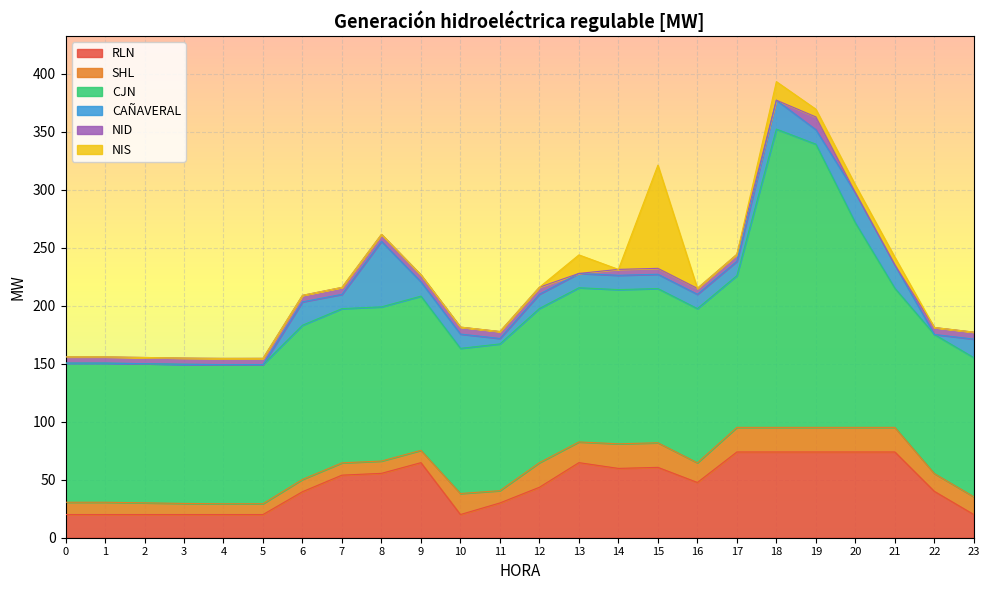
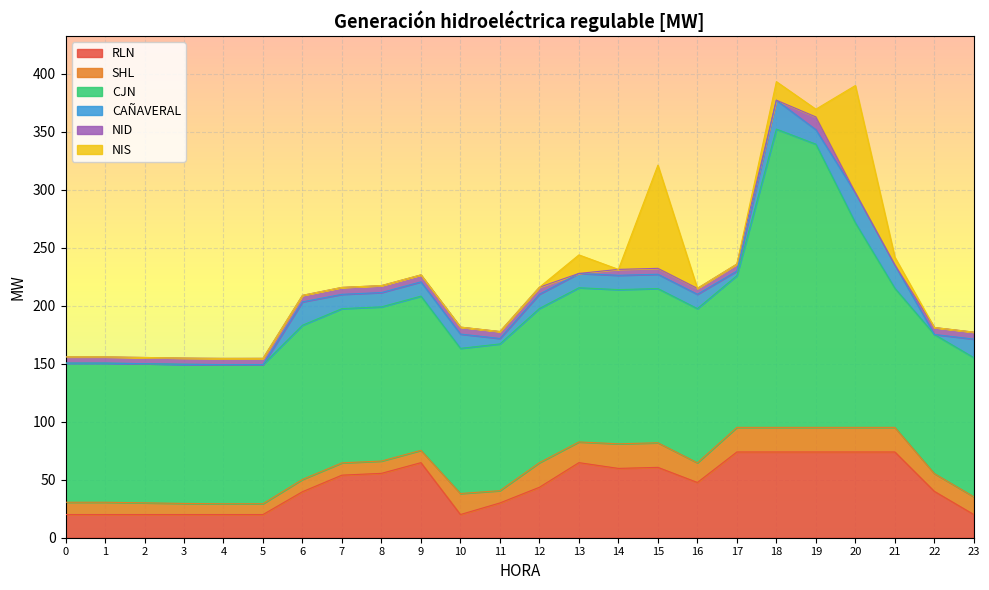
  {
    "CJN": {
      "6": 133,
      "7": 133,
      "8": 133,
      "9": 133,
      "10": 125,
      "11": 127,
      "12": 133,
      "13": 133,
      "14": 133,
      "15": 133,
      "16": 133,
      "17": 131,
      "18": 257,
      "19": 244,
      "20": 176,
      "21": 120,
      "23": 120
    },
    "CAÑAVERAL": {
      "6": 20,
      "7": 12,
-     "8": 57,
+     "8": 12,
      "9": 12,
      "10": 12,
      "11": 5,
      "12": 12,
      "14": 12,
      "15": 12,
      "16": 12,
-     "17": 12,
+     "17": 4,
      "19": 12,
      "23": 16
    },
    "NID": {
      "15": 5,
      "19": 11
    },
    "NIS": {
      "13": 16,
      "15": 89,
      "18": 16,
      "19": 7,
-     "20": 7,
+     "20": 92,
      "21": 7
    }
  }
